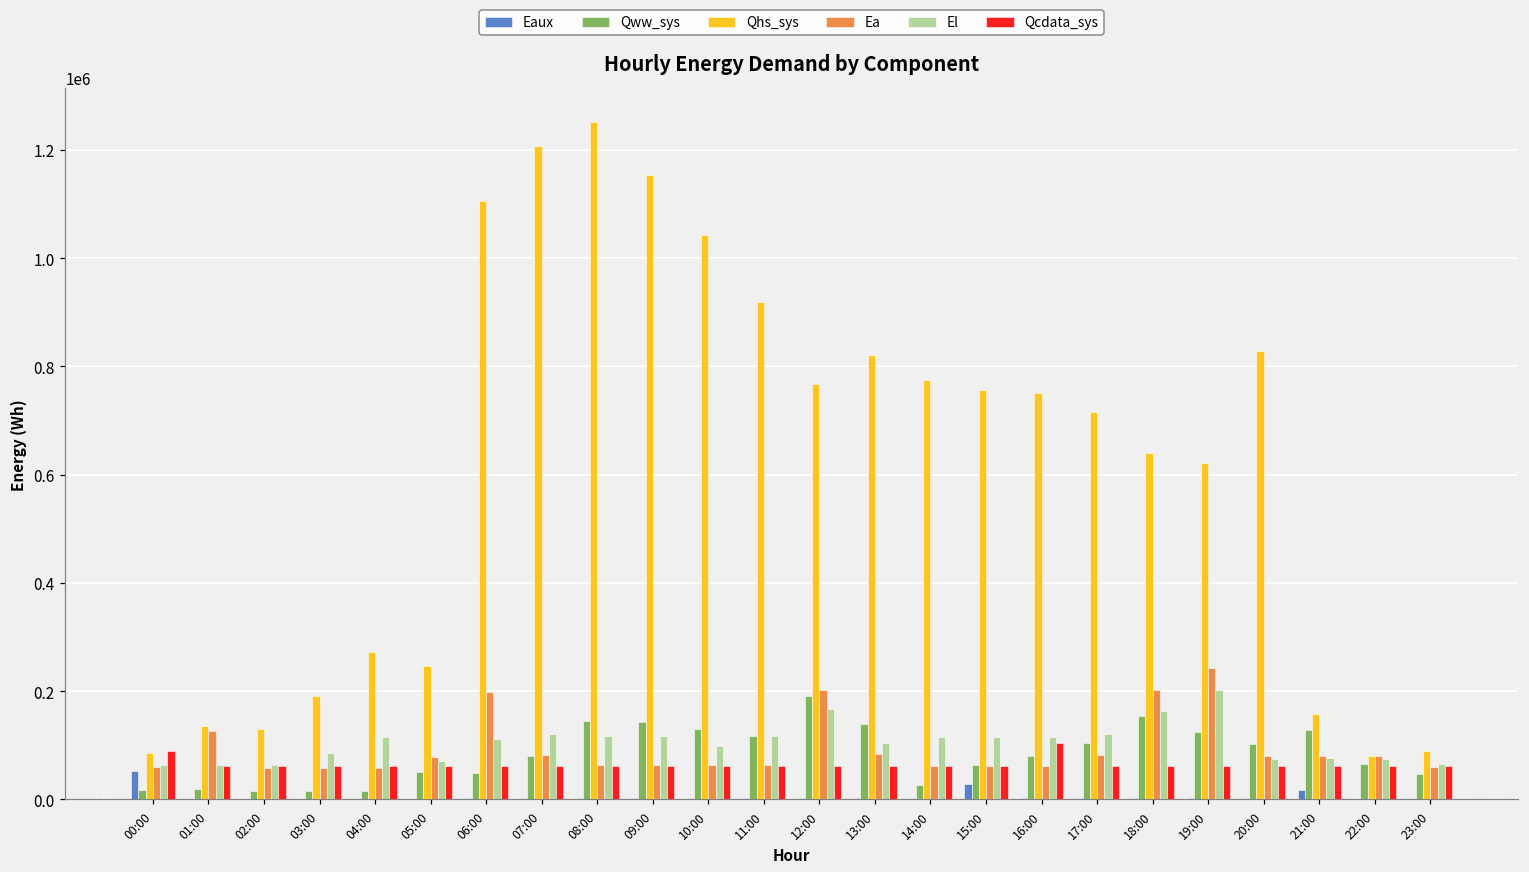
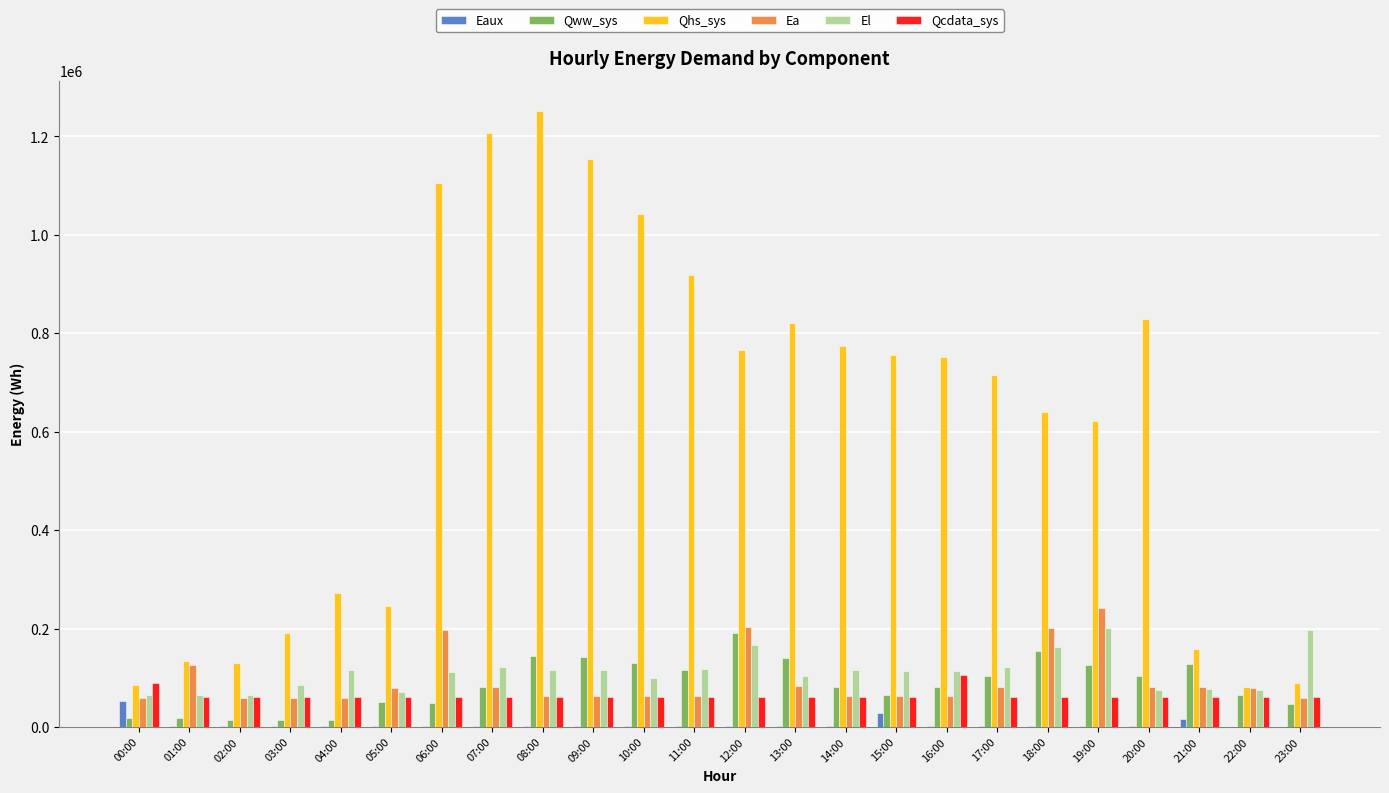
  {
    "Eaux": {
      "00:00": 50000,
      "15:00": 30000,
      "21:00": 20000
    },
    "Qww_sys": {
      "00:00": 20000,
      "01:00": 20000,
      "02:00": 20000,
      "03:00": 10000,
      "04:00": 10000,
      "05:00": 50000,
      "06:00": 50000,
      "07:00": 80000,
      "08:00": 140000,
      "09:00": 140000,
      "10:00": 130000,
      "11:00": 120000,
      "12:00": 190000,
      "13:00": 140000,
-     "14:00": 30000,
+     "14:00": 80000,
      "15:00": 60000,
      "16:00": 80000,
      "17:00": 100000,
      "18:00": 150000,
      "19:00": 120000,
      "20:00": 100000,
      "21:00": 130000,
      "22:00": 60000,
      "23:00": 50000
    },
    "Qhs_sys": {
      "00:00": 90000,
      "01:00": 130000,
      "02:00": 130000,
      "03:00": 190000,
      "04:00": 270000,
      "05:00": 250000,
      "06:00": 1110000,
      "07:00": 1210000,
      "08:00": 1250000,
      "09:00": 1150000,
      "10:00": 1040000,
      "11:00": 920000,
      "12:00": 770000,
      "13:00": 820000,
      "14:00": 770000,
      "15:00": 760000,
      "16:00": 750000,
      "17:00": 720000,
      "18:00": 640000,
      "19:00": 620000,
      "20:00": 830000,
      "21:00": 160000,
      "22:00": 80000,
      "23:00": 90000
    },
    "Ea": {
      "00:00": 60000,
      "01:00": 130000,
      "02:00": 60000,
      "03:00": 60000,
      "04:00": 60000,
      "05:00": 80000,
      "06:00": 200000,
      "07:00": 80000,
      "08:00": 60000,
      "09:00": 60000,
      "10:00": 60000,
      "11:00": 60000,
      "12:00": 200000,
      "13:00": 80000,
      "14:00": 60000,
      "15:00": 60000,
      "16:00": 60000,
      "17:00": 80000,
      "18:00": 200000,
      "19:00": 240000,
      "20:00": 80000,
      "21:00": 80000,
      "22:00": 80000,
      "23:00": 60000
    },
    "El": {
      "00:00": 60000,
      "01:00": 60000,
      "02:00": 60000,
      "03:00": 90000,
      "04:00": 120000,
      "05:00": 70000,
      "06:00": 110000,
      "07:00": 120000,
      "08:00": 120000,
      "09:00": 120000,
      "10:00": 100000,
      "11:00": 120000,
      "12:00": 170000,
      "13:00": 100000,
      "14:00": 110000,
      "15:00": 110000,
      "16:00": 110000,
      "17:00": 120000,
      "18:00": 160000,
      "19:00": 200000,
      "20:00": 70000,
      "21:00": 80000,
      "22:00": 80000,
-     "23:00": 70000
+     "23:00": 200000
    },
    "Qcdata_sys": {
      "00:00": 90000,
      "01:00": 60000,
      "02:00": 60000,
      "03:00": 60000,
      "04:00": 60000,
      "05:00": 60000,
      "06:00": 60000,
      "07:00": 60000,
      "08:00": 60000,
      "09:00": 60000,
      "10:00": 60000,
      "11:00": 60000,
      "12:00": 60000,
      "13:00": 60000,
      "14:00": 60000,
      "15:00": 60000,
      "16:00": 100000,
      "17:00": 60000,
      "18:00": 60000,
      "19:00": 60000,
      "20:00": 60000,
      "21:00": 60000,
      "22:00": 60000,
      "23:00": 60000
    }
  }
